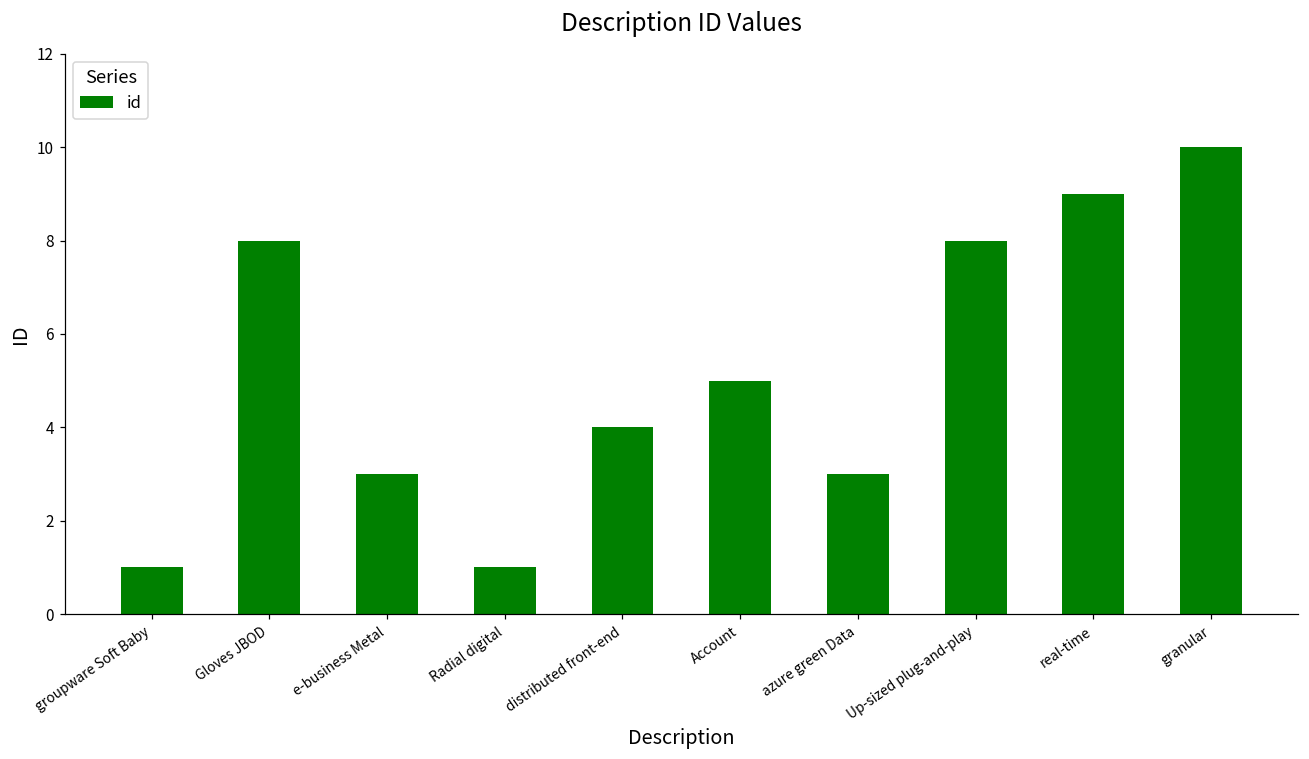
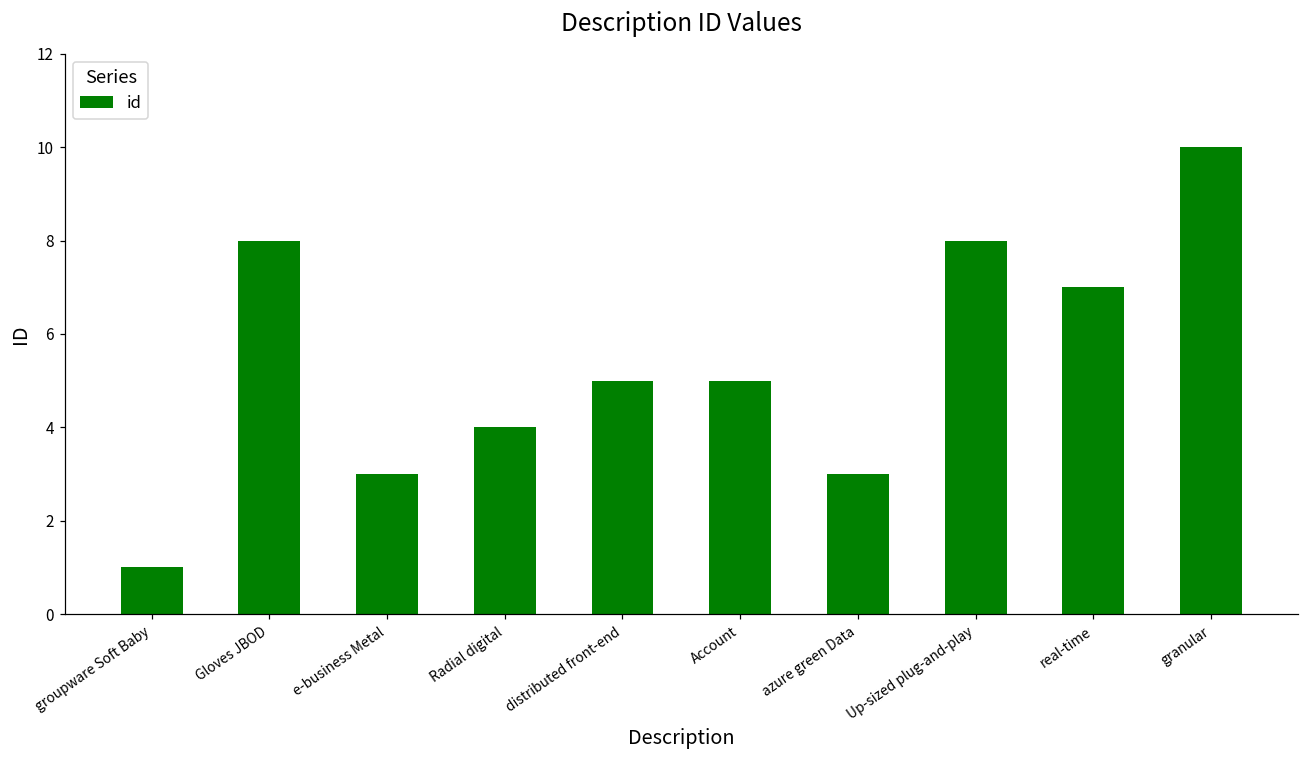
  {
    "groupware Soft Baby": 1,
    "Gloves JBOD": 8,
    "e-business Metal": 3,
-   "Radial digital": 1,
-   "distributed front-end": 4,
+   "Radial digital": 4,
+   "distributed front-end": 5,
    "Account": 5,
    "azure green Data": 3,
    "Up-sized plug-and-play": 8,
-   "real-time": 9,
+   "real-time": 7,
    "granular": 10
  }
